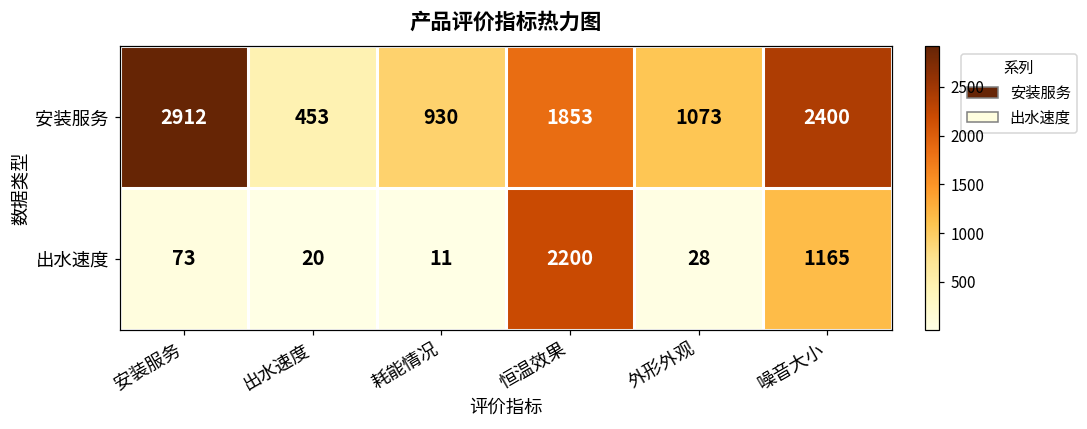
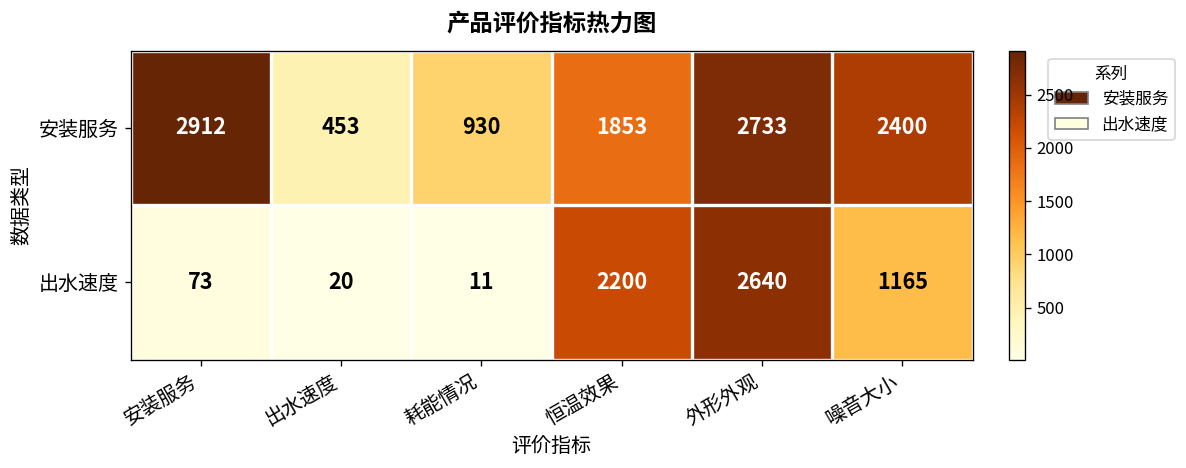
  {
    "安装服务": {
      "安装服务": 2912,
      "出水速度": 453,
      "耗能情况": 930,
      "恒温效果": 1853,
-     "外形外观": 1073,
+     "外形外观": 2733,
      "噪音大小": 2400
    },
    "出水速度": {
      "安装服务": 73,
      "出水速度": 20,
      "耗能情况": 11,
      "恒温效果": 2200,
-     "外形外观": 28,
+     "外形外观": 2640,
      "噪音大小": 1165
    }
  }
